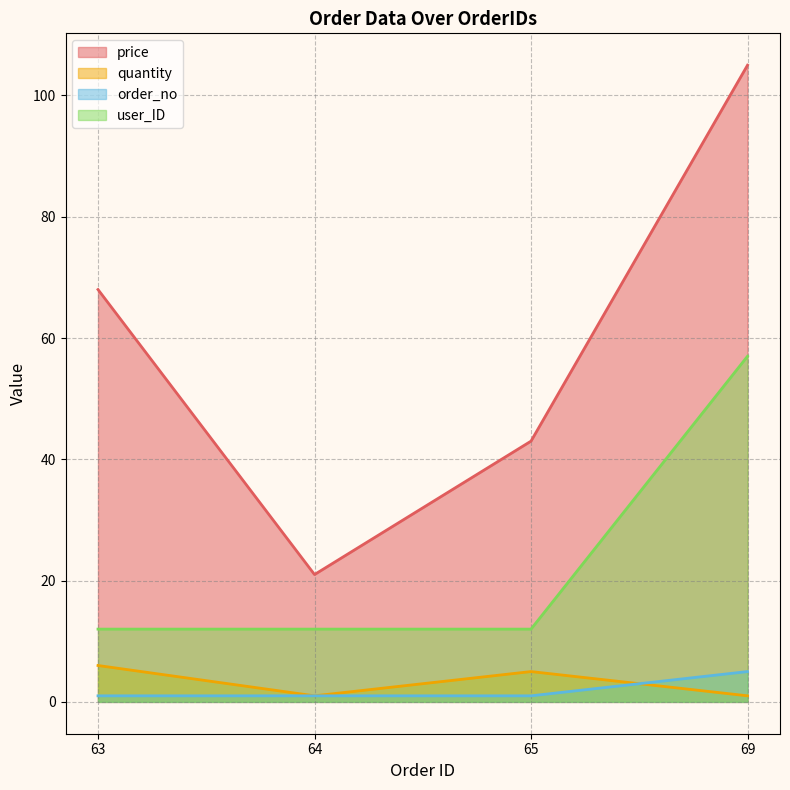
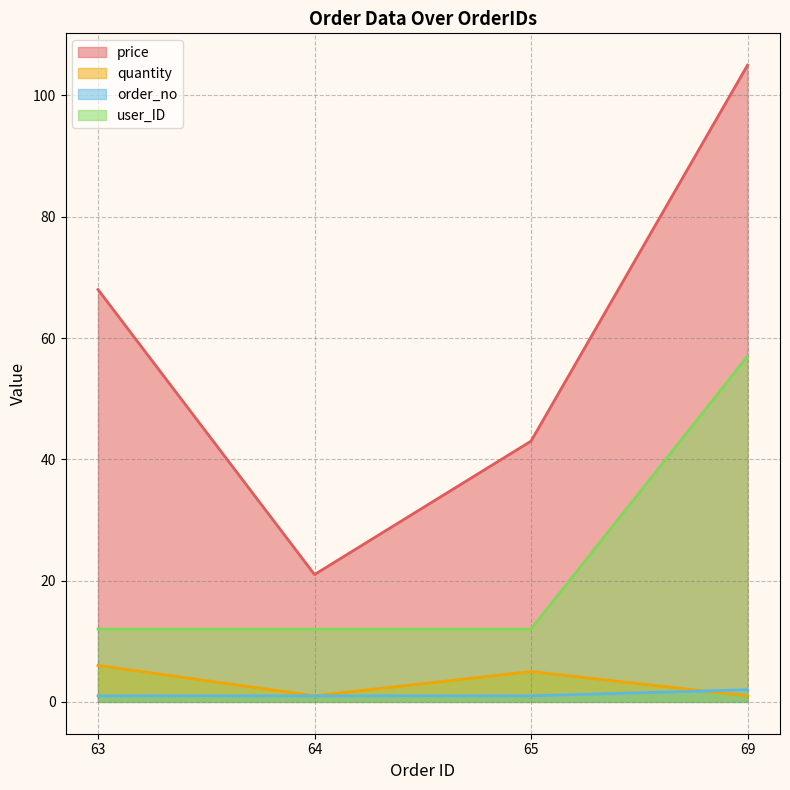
  {
    "price": {
      "63": 68,
      "64": 21,
      "65": 43,
      "69": 105
    },
    "quantity": {
      "63": 6,
      "65": 5,
      "69": 1
    },
    "order_no": {
      "63": 1,
      "65": 1,
-     "69": 5
+     "69": 2
    },
    "user_ID": {
      "63": 12,
      "64": 12,
      "65": 12,
      "69": 57
    }
  }
